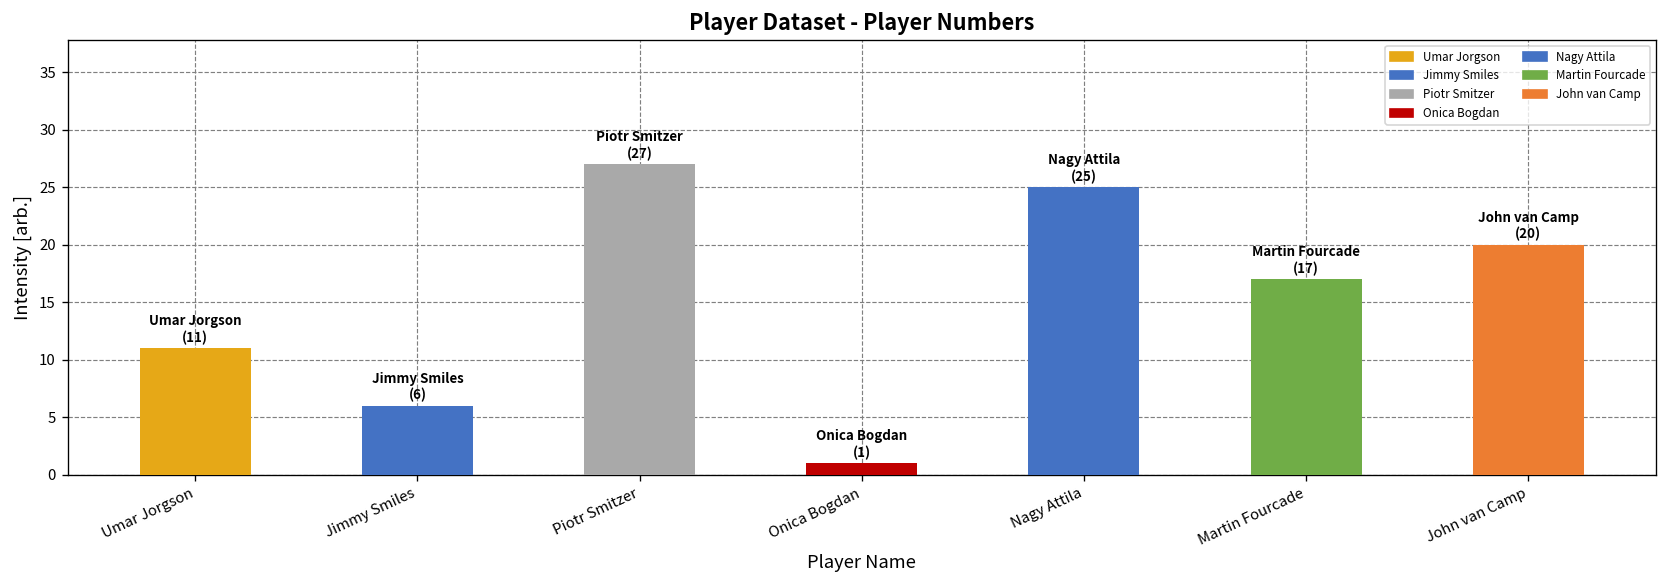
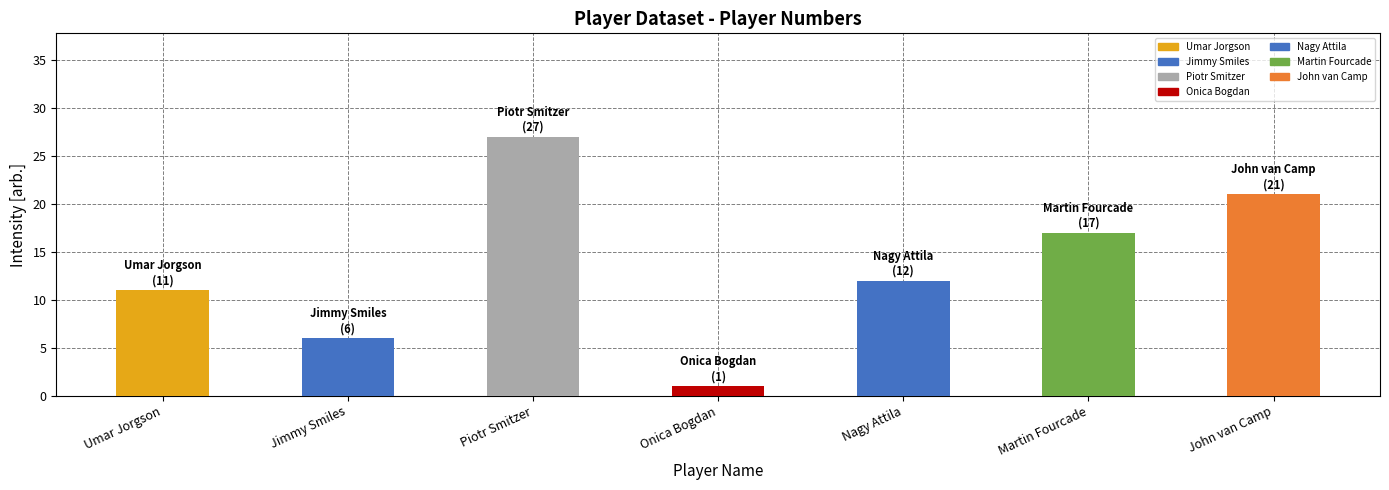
  {
    "Umar Jorgson": "(11)",
    "Jimmy Smiles": "(6)",
    "Piotr Smitzer": "(27)",
    "Onica Bogdan": "(1)",
-   "Nagy Attila": "(25)",
+   "Nagy Attila": "(12)",
    "Martin Fourcade": "(17)",
-   "John van Camp": "(20)"
+   "John van Camp": "(21)"
  }
